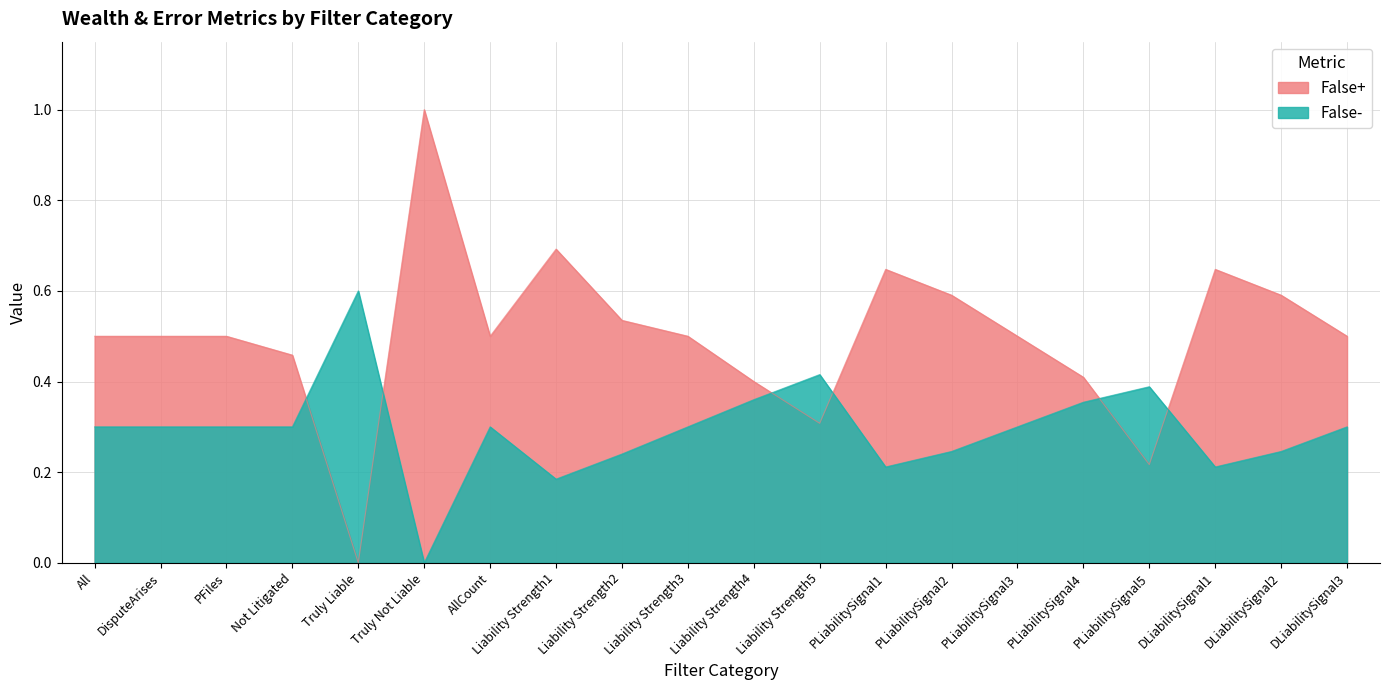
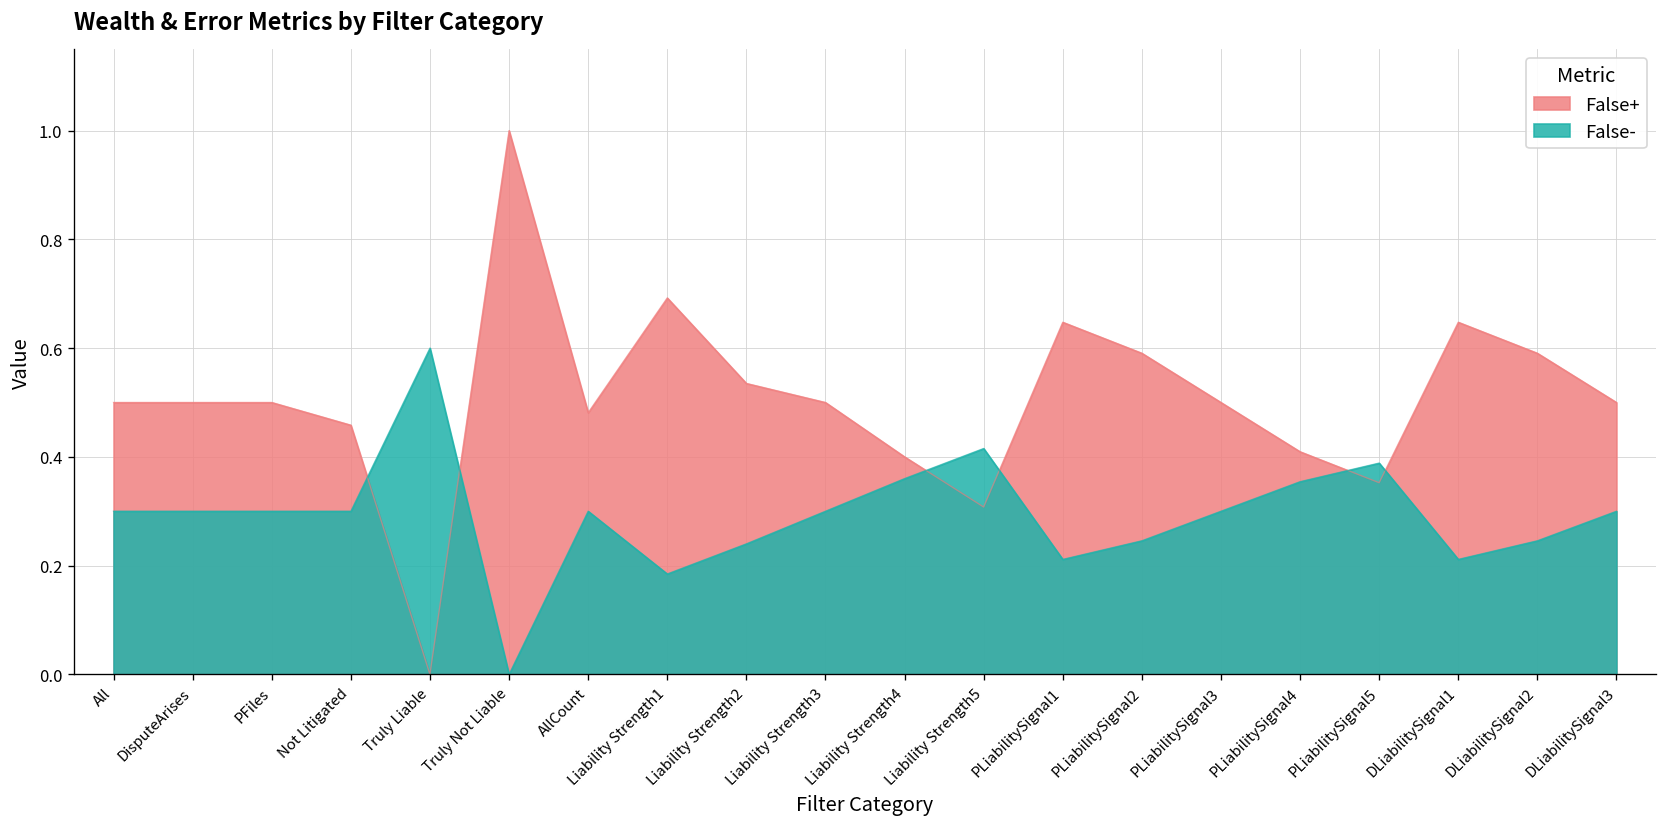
  {
    "False+": {
      "All": 0.50,
      "DisputeArises": 0.50,
      "PFiles": 0.50,
      "Not Litigated": 0.46,
      "Truly Liable": 0.00,
      "Truly Not Liable": 1.00,
-     "AllCount": 0.50,
+     "AllCount": 0.48,
      "Liability Strength1": 0.69,
      "Liability Strength2": 0.54,
      "Liability Strength3": 0.50,
      "Liability Strength4": 0.40,
      "Liability Strength5": 0.31,
      "PLiabilitySignal1": 0.65,
      "PLiabilitySignal2": 0.59,
      "PLiabilitySignal3": 0.50,
      "PLiabilitySignal4": 0.41,
-     "PLiabilitySignal5": 0.22,
+     "PLiabilitySignal5": 0.35,
      "DLiabilitySignal1": 0.65,
      "DLiabilitySignal2": 0.59,
      "DLiabilitySignal3": 0.50
    },
    "False-": {
      "All": 0.30,
      "DisputeArises": 0.30,
      "PFiles": 0.30,
      "Not Litigated": 0.30,
      "Truly Liable": 0.60,
      "Truly Not Liable": 0.00,
      "AllCount": 0.30,
      "Liability Strength1": 0.18,
      "Liability Strength2": 0.24,
      "Liability Strength3": 0.30,
      "Liability Strength4": 0.36,
      "Liability Strength5": 0.42,
      "PLiabilitySignal1": 0.21,
      "PLiabilitySignal2": 0.25,
      "PLiabilitySignal3": 0.30,
      "PLiabilitySignal4": 0.35,
      "PLiabilitySignal5": 0.39,
      "DLiabilitySignal1": 0.21,
      "DLiabilitySignal2": 0.25,
      "DLiabilitySignal3": 0.30
    }
  }
